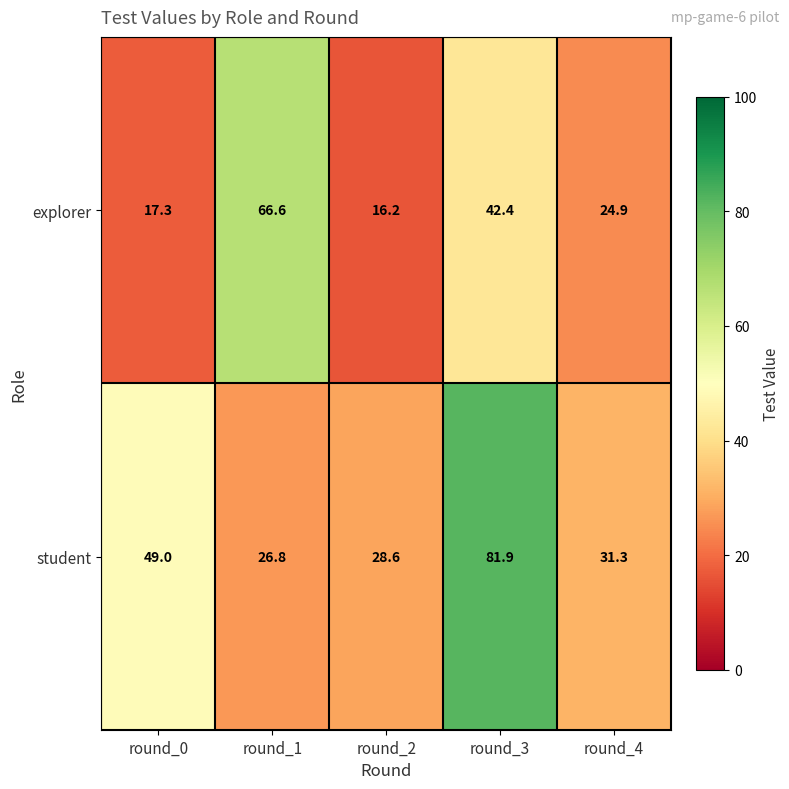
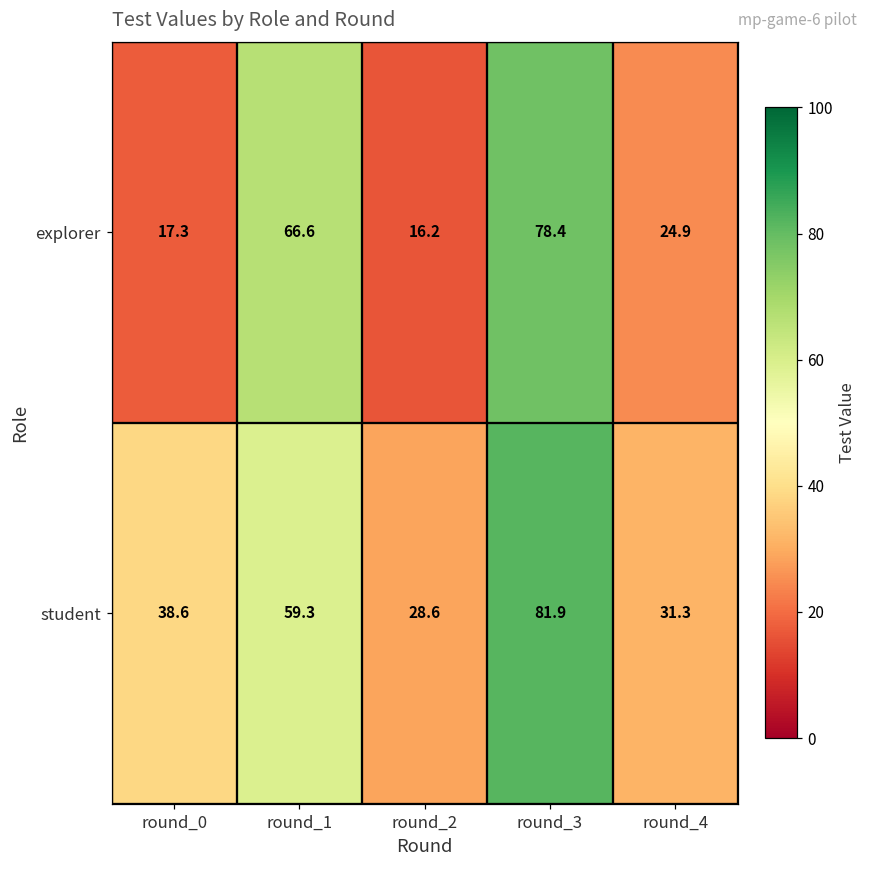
  {
    "explorer": {
      "round_0": 17.3,
      "round_1": 66.6,
      "round_2": 16.2,
-     "round_3": 42.4,
+     "round_3": 78.4,
      "round_4": 24.9
    },
    "student": {
-     "round_0": 49.0,
-     "round_1": 26.8,
+     "round_0": 38.6,
+     "round_1": 59.3,
      "round_2": 28.6,
      "round_3": 81.9,
      "round_4": 31.3
    }
  }
